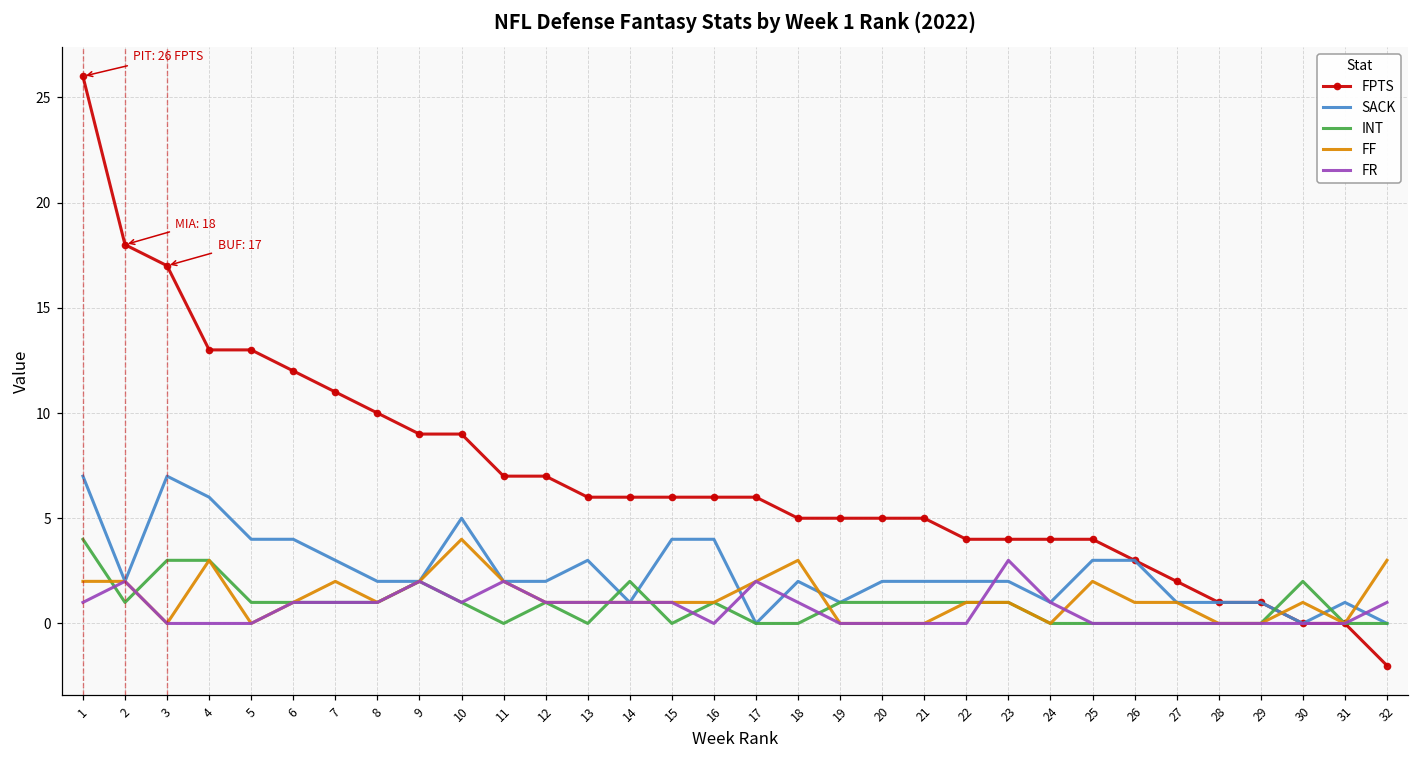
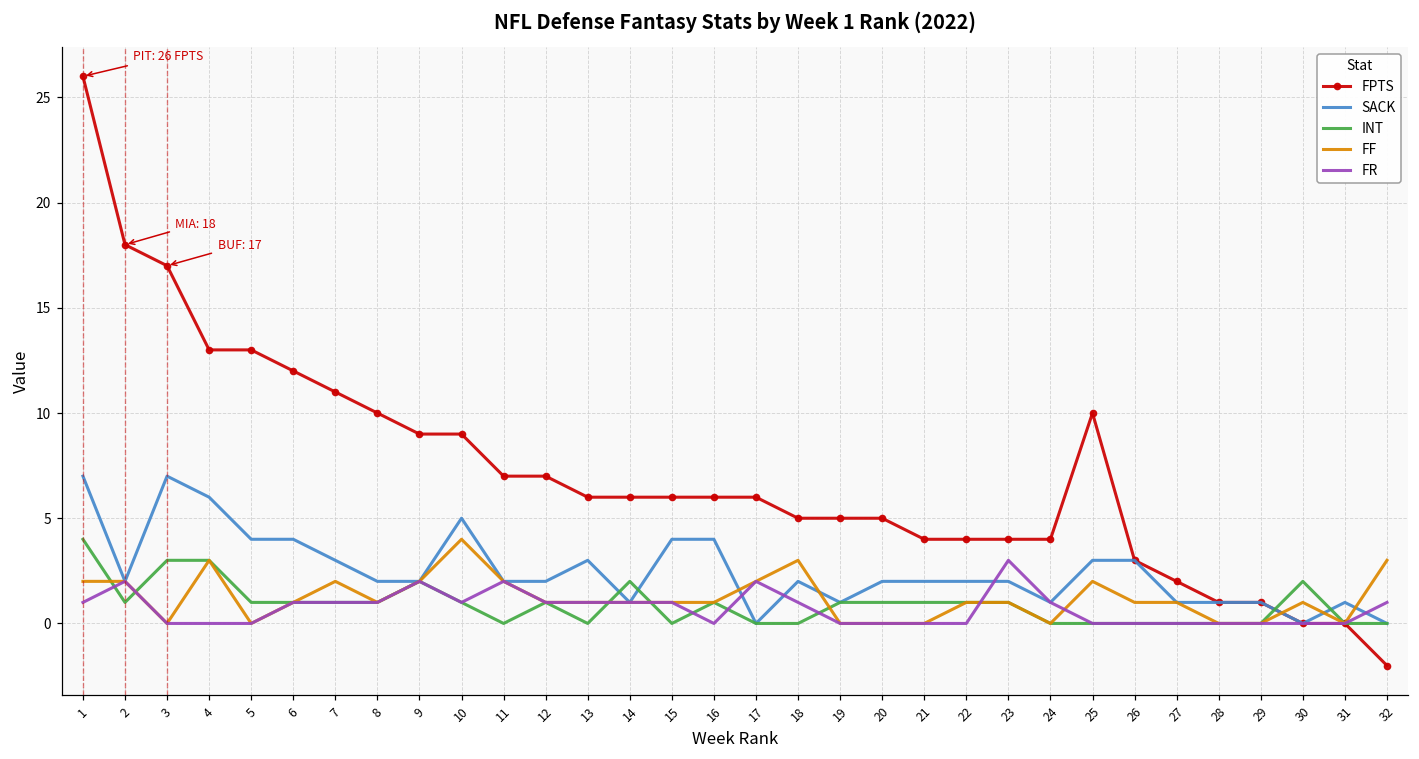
  {
    "FPTS": {
      "4": 13,
      "5": 13,
      "6": 12,
      "7": 11,
      "8": 10,
      "9": 9,
      "10": 9,
      "11": 7,
      "12": 7,
      "13": 6,
      "14": 6,
      "15": 6,
      "16": 6,
      "17": 6,
      "18": 5,
      "19": 5,
      "20": 5,
-     "21": 5,
+     "21": 4,
      "22": 4,
      "23": 4,
      "24": 4,
-     "25": 4,
+     "25": 10,
      "27": 2,
      "32": -2
    },
    "SACK": {
      "1": 7,
      "3": 7,
      "4": 6,
      "5": 4,
      "6": 4,
      "7": 3,
      "8": 2,
      "10": 5,
      "12": 2,
      "13": 3,
      "15": 4,
      "16": 4,
      "18": 2,
      "20": 2,
      "21": 2,
      "22": 2,
      "23": 2,
      "25": 3,
      "31": 1
    },
    "INT": {
      "1": 4,
      "2": 1,
      "3": 3,
      "5": 1,
      "11": 0,
      "13": 0,
      "14": 2,
      "15": 0,
      "18": 0,
      "20": 1,
      "21": 1,
      "30": 2
    },
    "FF": {
      "1": 2,
      "7": 2,
      "10": 4,
      "18": 3,
      "25": 2,
      "26": 1,
      "30": 1,
      "32": 3
    },
    "FR": {
      "1": 1,
      "4": 0,
      "16": 0,
      "18": 1,
      "22": 0,
      "23": 3,
      "32": 1
    }
  }
